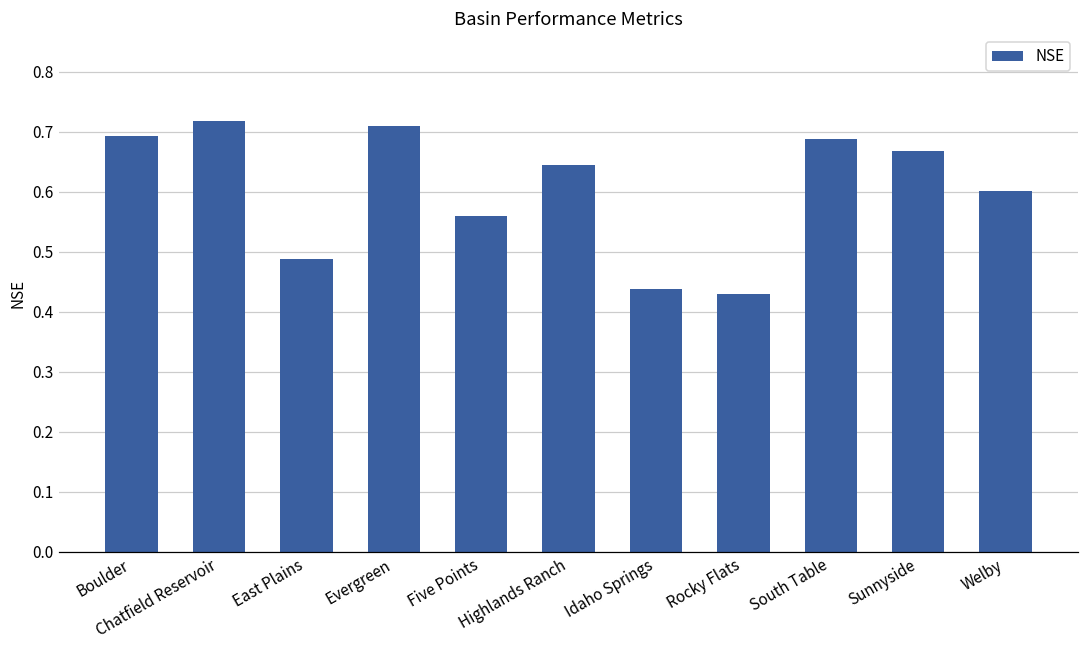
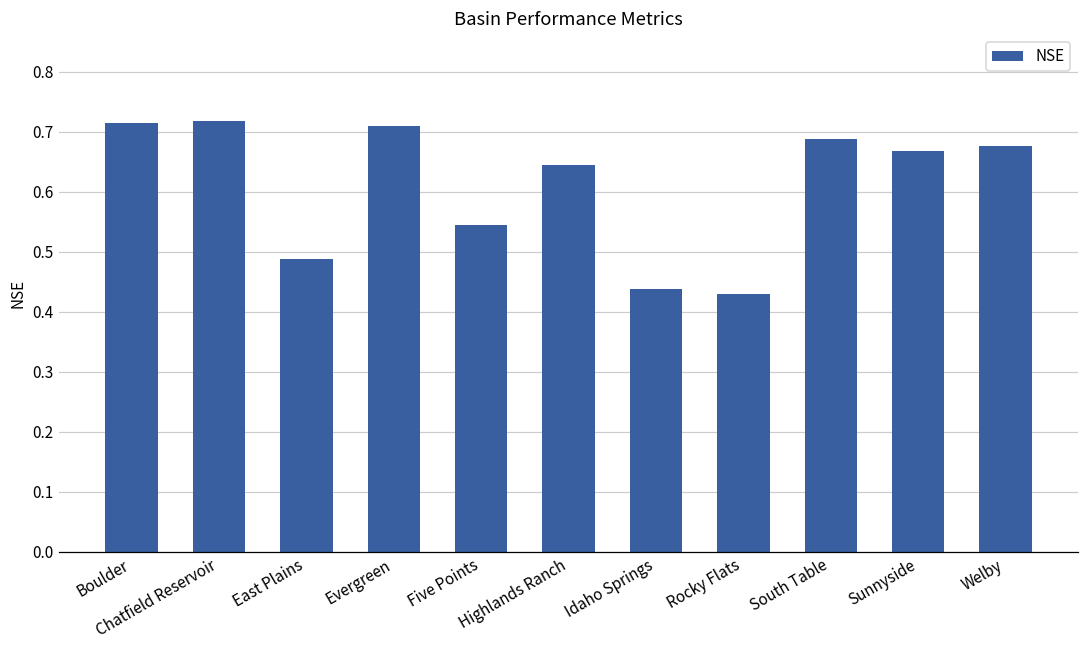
  {
-   "Boulder": 0.69,
+   "Boulder": 0.71,
    "Chatfield Reservoir": 0.72,
    "East Plains": 0.49,
    "Evergreen": 0.71,
-   "Five Points": 0.56,
+   "Five Points": 0.54,
    "Highlands Ranch": 0.64,
    "Idaho Springs": 0.44,
    "Rocky Flats": 0.43,
    "South Table": 0.69,
    "Sunnyside": 0.67,
-   "Welby": 0.60
+   "Welby": 0.68
  }
